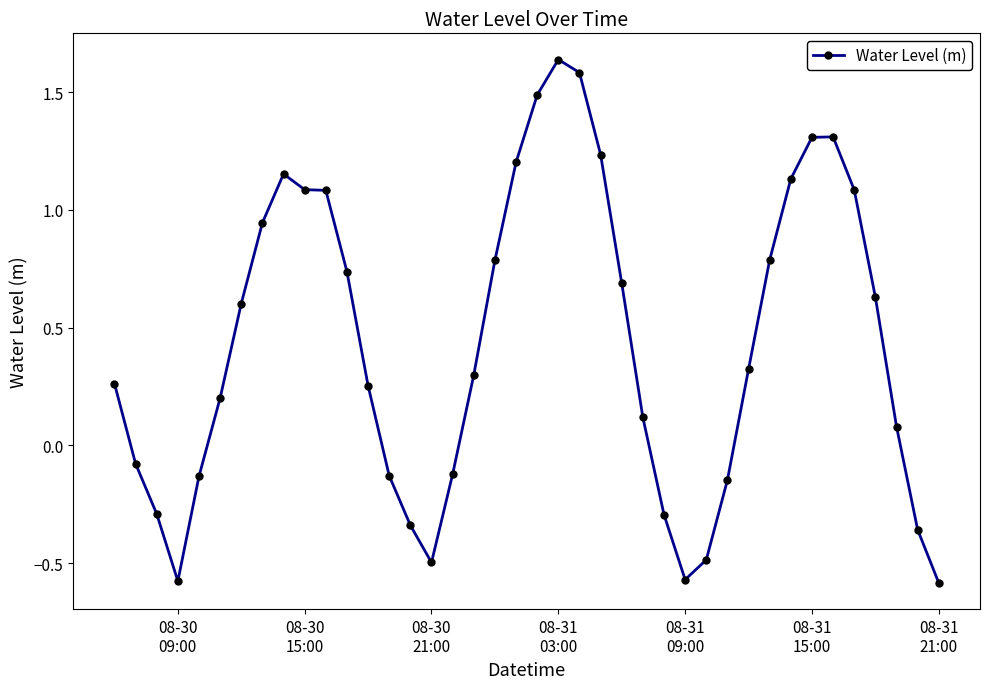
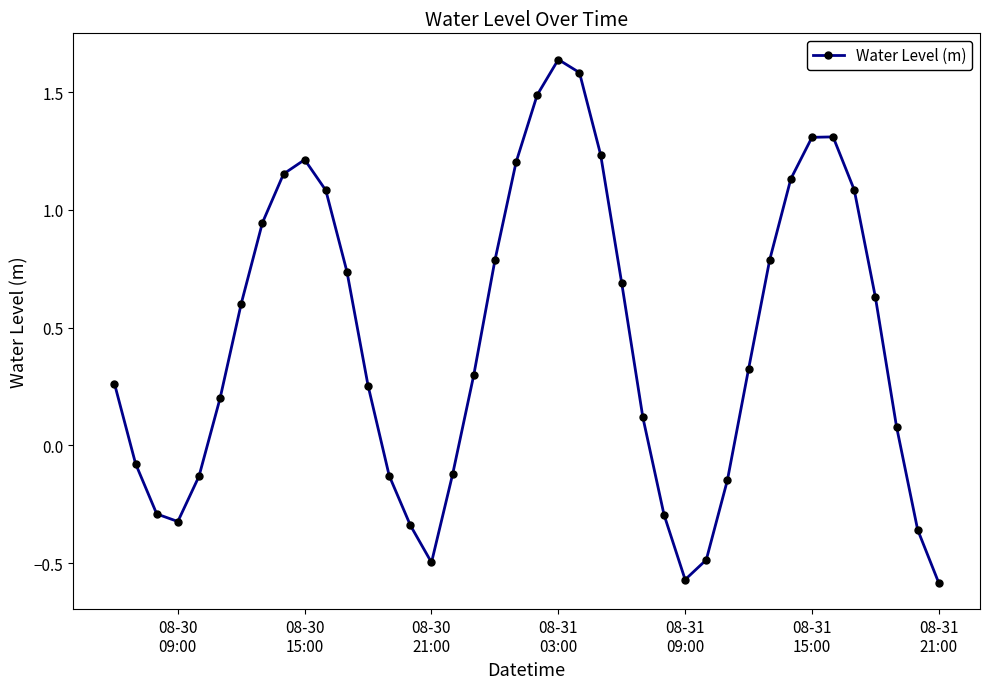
  {
-   "08-30 09:00": -0.58,
-   "08-30 15:00": 1.09,
+   "08-30 09:00": -0.32,
+   "08-30 15:00": 1.21,
    "08-30 21:00": -0.50,
    "08-31 03:00": 1.64,
    "08-31 09:00": -0.57,
    "08-31 15:00": 1.31,
    "08-31 21:00": -0.58
  }
